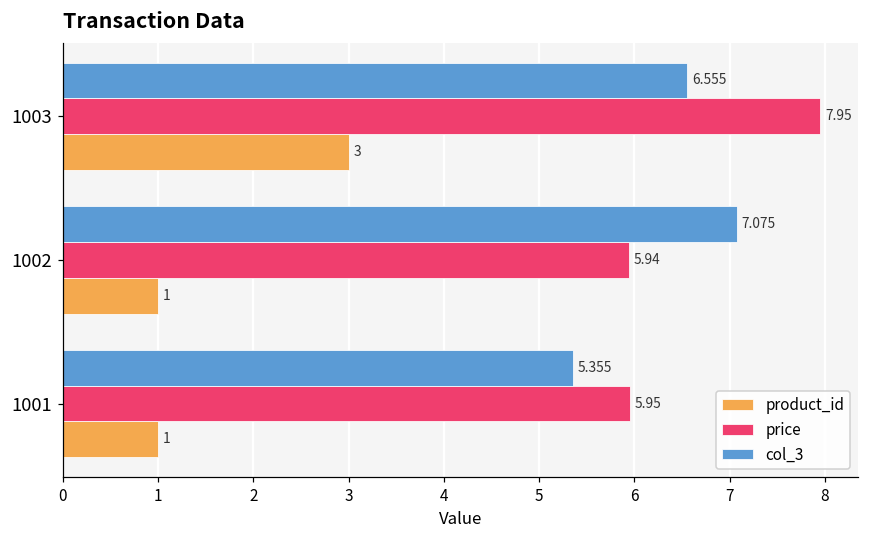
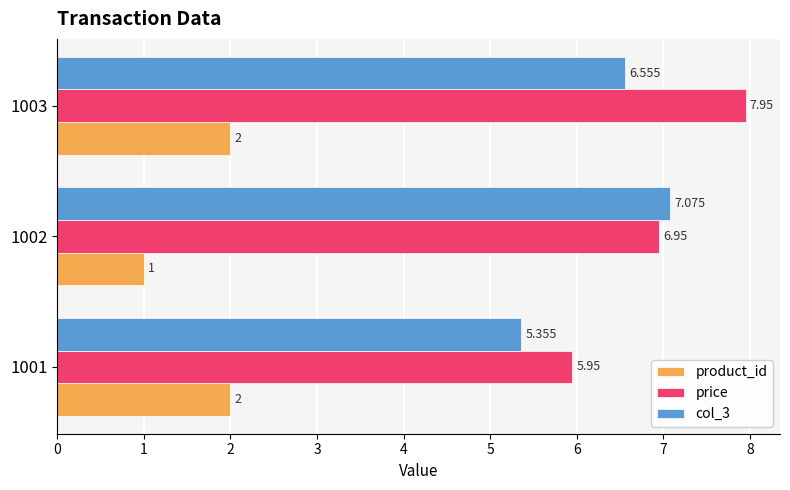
  {
    "product_id": {
-     "1003": 3,
+     "1003": 2,
      "1002": 1,
-     "1001": 1
+     "1001": 2
    },
    "price": {
      "1003": 7.95,
-     "1002": 5.94,
+     "1002": 6.95,
      "1001": 5.95
    },
    "col_3": {
      "1003": 6.555,
      "1002": 7.075,
      "1001": 5.355
    }
  }
